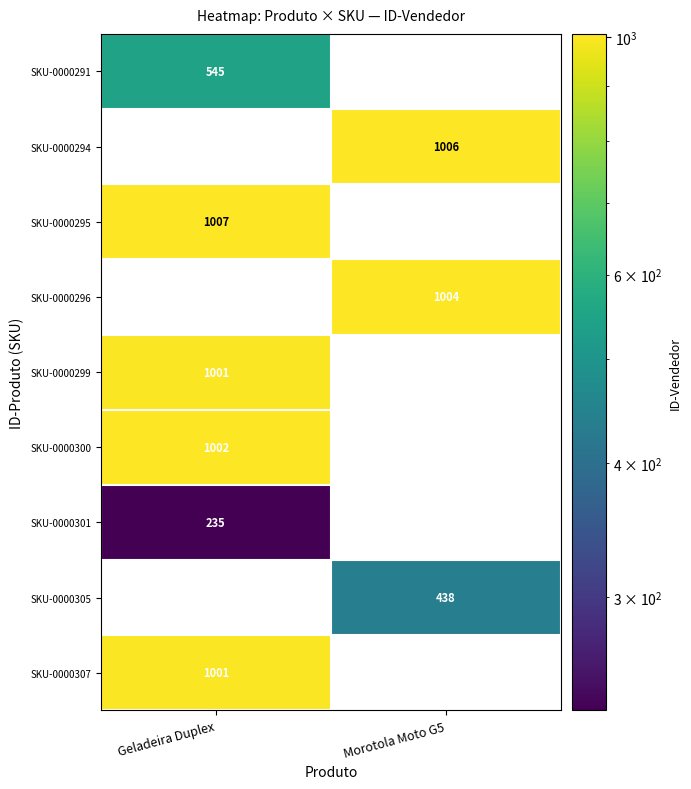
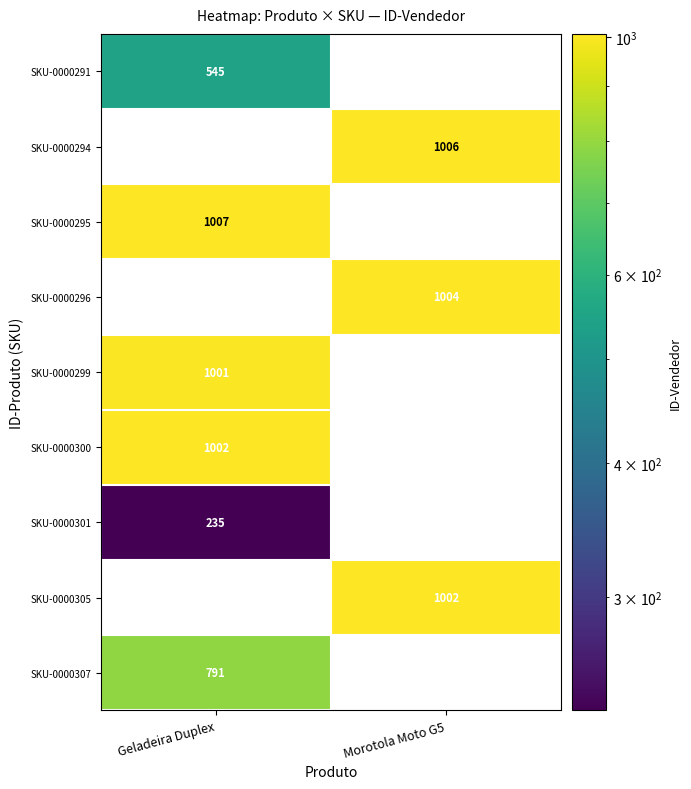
  {
    "SKU-0000291": {
      "Geladeira Duplex": 545
    },
    "SKU-0000294": {
      "Morotola Moto G5": 1006
    },
    "SKU-0000295": {
      "Geladeira Duplex": 1007
    },
    "SKU-0000296": {
      "Morotola Moto G5": 1004
    },
    "SKU-0000299": {
      "Geladeira Duplex": 1001
    },
    "SKU-0000300": {
      "Geladeira Duplex": 1002
    },
    "SKU-0000301": {
      "Geladeira Duplex": 235
    },
    "SKU-0000305": {
-     "Morotola Moto G5": 438
+     "Morotola Moto G5": 1002
    },
    "SKU-0000307": {
-     "Geladeira Duplex": 1001
+     "Geladeira Duplex": 791
    }
  }
